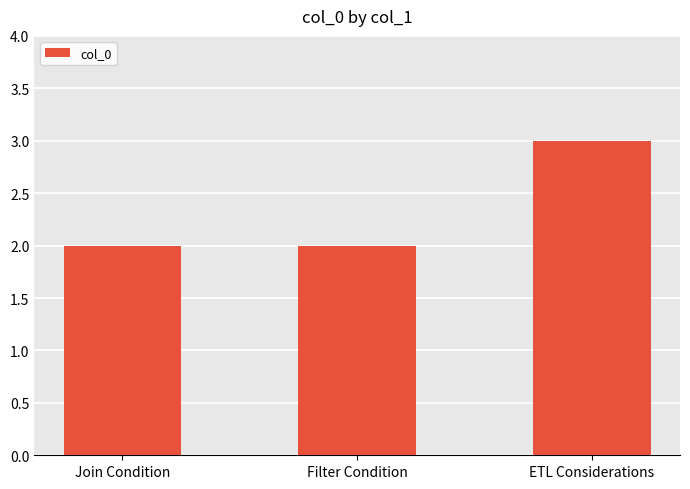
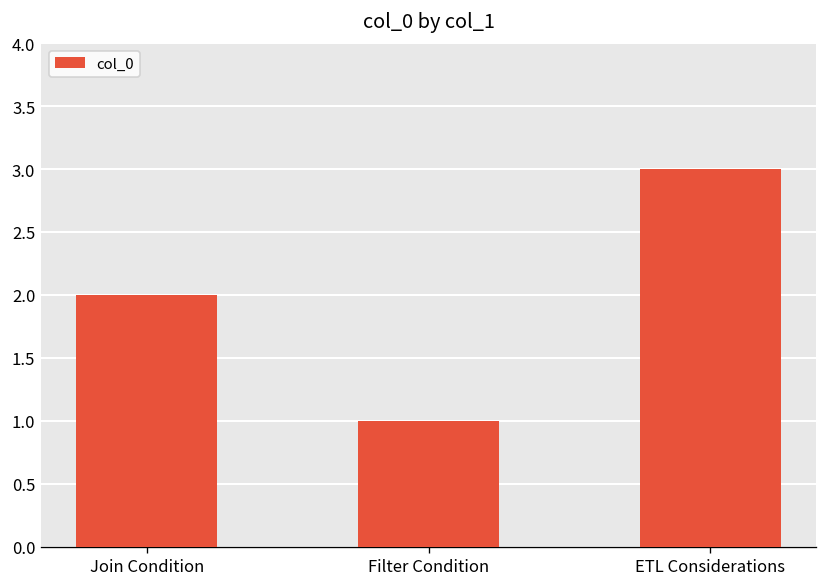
  {
    "Join Condition": 2,
-   "Filter Condition": 2,
+   "Filter Condition": 1,
    "ETL Considerations": 3
  }
